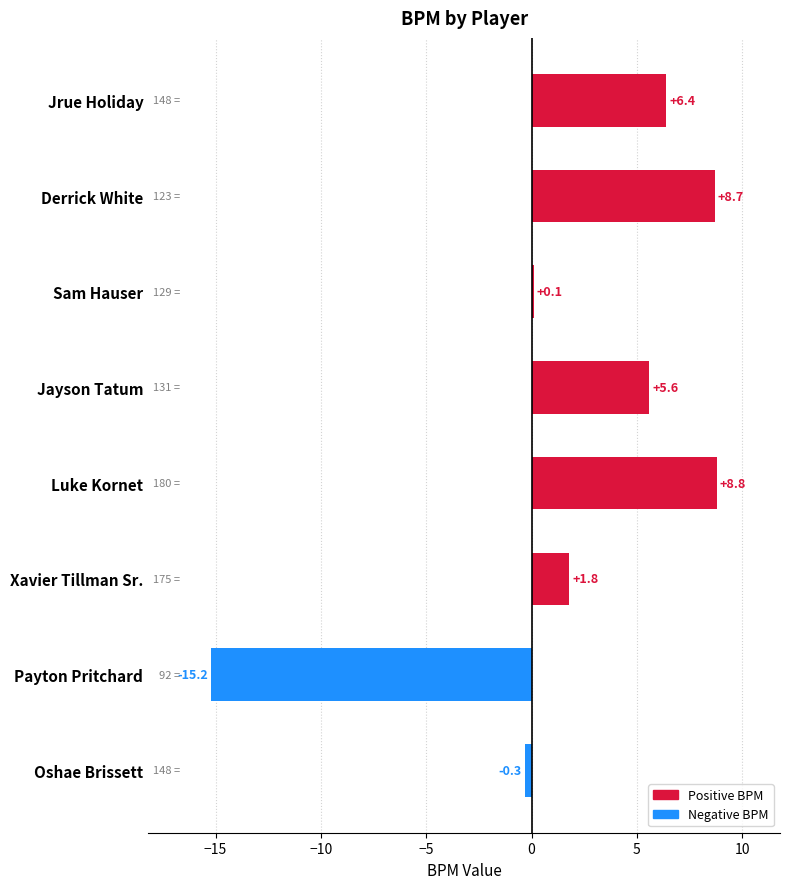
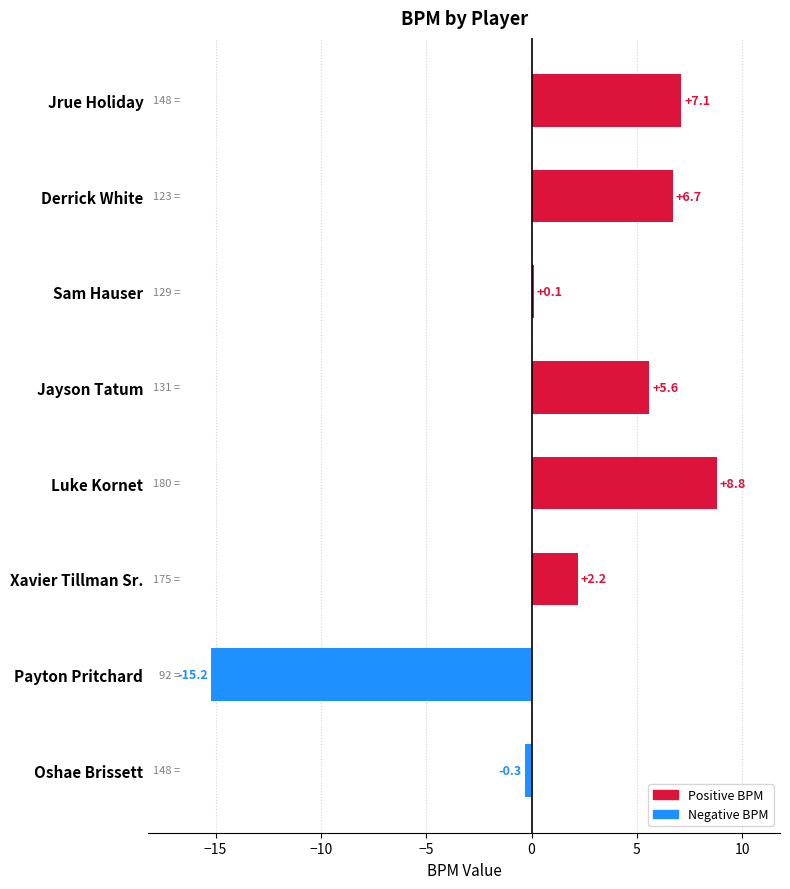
  {
-   "Jrue Holiday": "+6.4",
-   "Derrick White": "+8.7",
+   "Jrue Holiday": "+7.1",
+   "Derrick White": "+6.7",
    "Sam Hauser": "+0.1",
    "Jayson Tatum": "+5.6",
    "Luke Kornet": "+8.8",
-   "Xavier Tillman Sr.": "+1.8",
+   "Xavier Tillman Sr.": "+2.2",
    "Payton Pritchard": "-15.2",
    "Oshae Brissett": "-0.3"
  }
